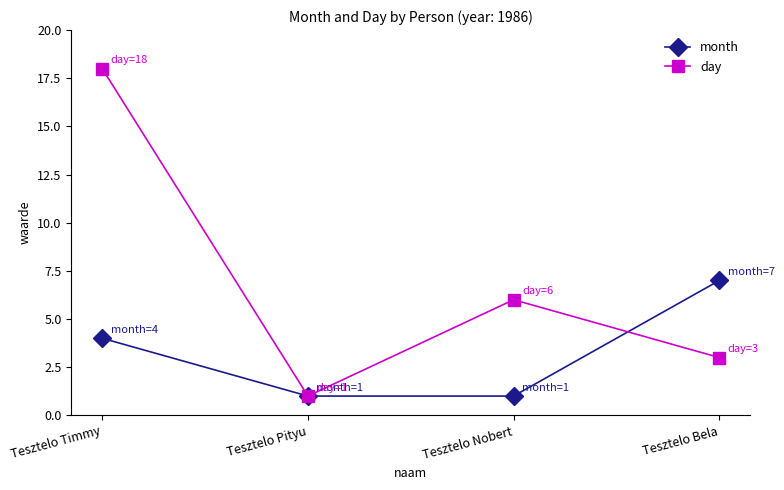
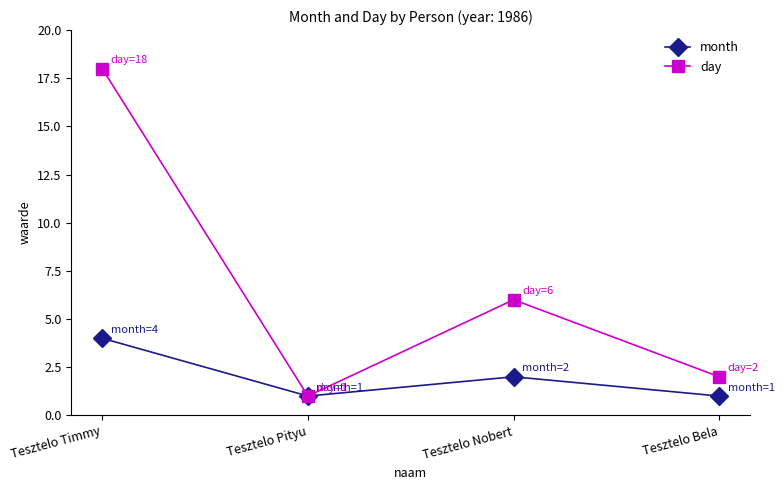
  {
    "month": {
      "Tesztelo Timmy": 4,
-     "Tesztelo Nobert": 1,
-     "Tesztelo Bela": 7
+     "Tesztelo Nobert": 2,
+     "Tesztelo Bela": 1
    },
    "day": {
      "Tesztelo Timmy": 18,
      "Tesztelo Nobert": 6,
-     "Tesztelo Bela": 3
+     "Tesztelo Bela": 2
    }
  }
